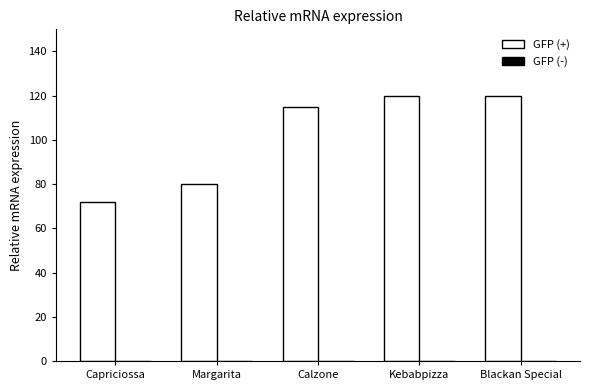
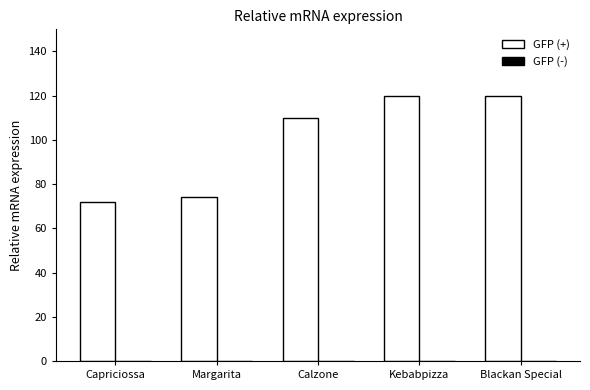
  {
    "GFP (+)": {
      "Capriciossa": 72,
-     "Margarita": 80,
-     "Calzone": 115,
+     "Margarita": 74,
+     "Calzone": 110,
      "Kebabpizza": 120,
      "Blackan Special": 120
    },
    "GFP (-)": {
      "Capriciossa": 0,
      "Margarita": 0,
      "Calzone": 0,
      "Kebabpizza": 0,
      "Blackan Special": 0
    }
  }
